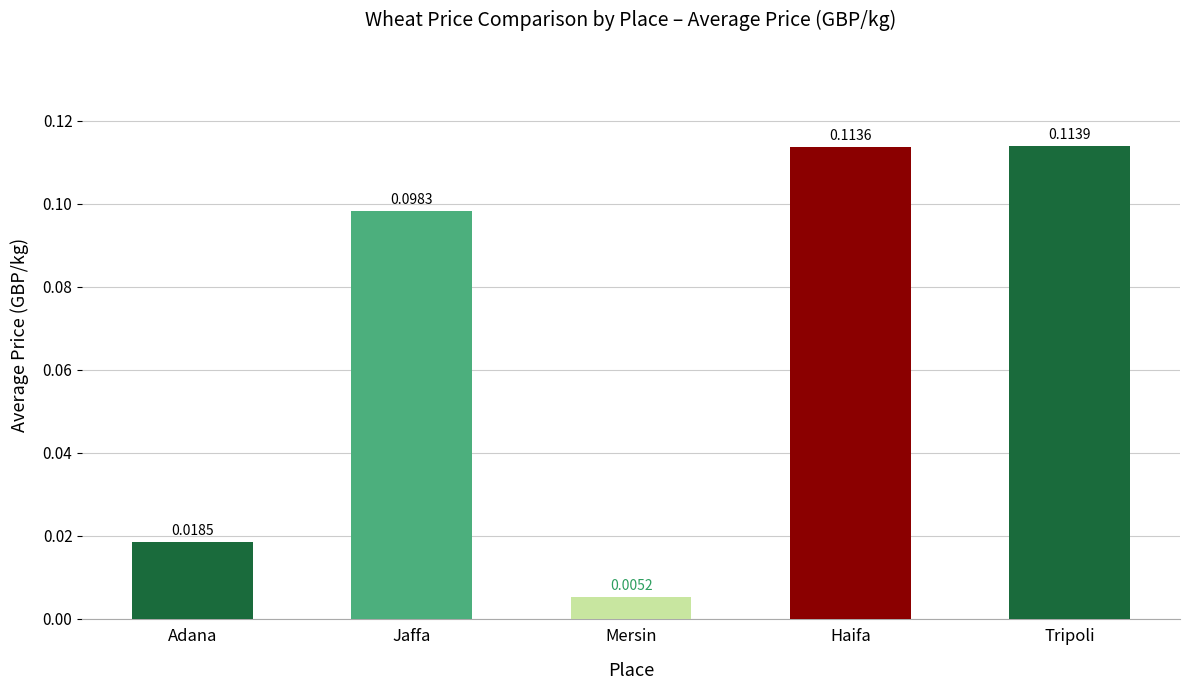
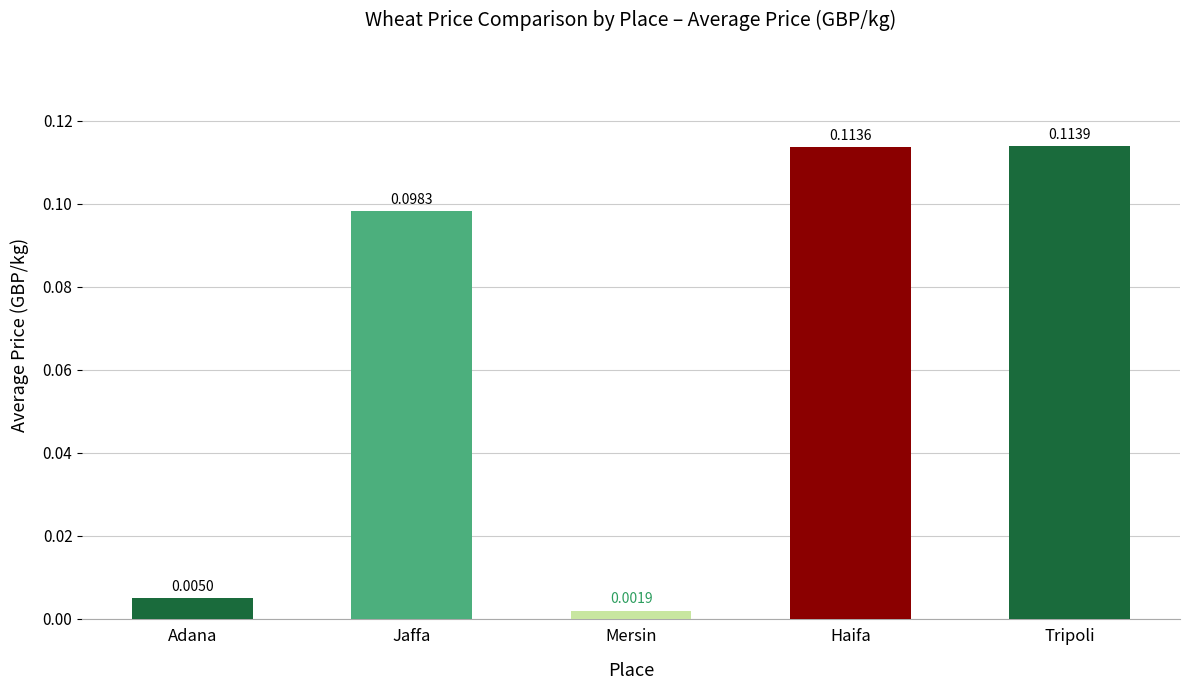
  {
-   "Adana": 0.0185,
+   "Adana": 0.0050,
    "Jaffa": 0.0983,
-   "Mersin": 0.0052,
+   "Mersin": 0.0019,
    "Haifa": 0.1136,
    "Tripoli": 0.1139
  }
